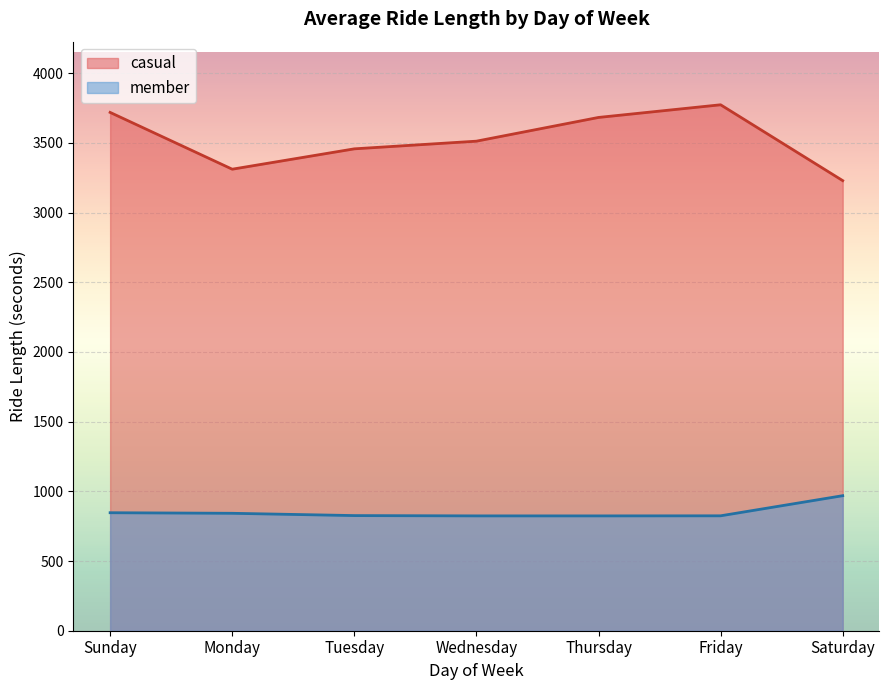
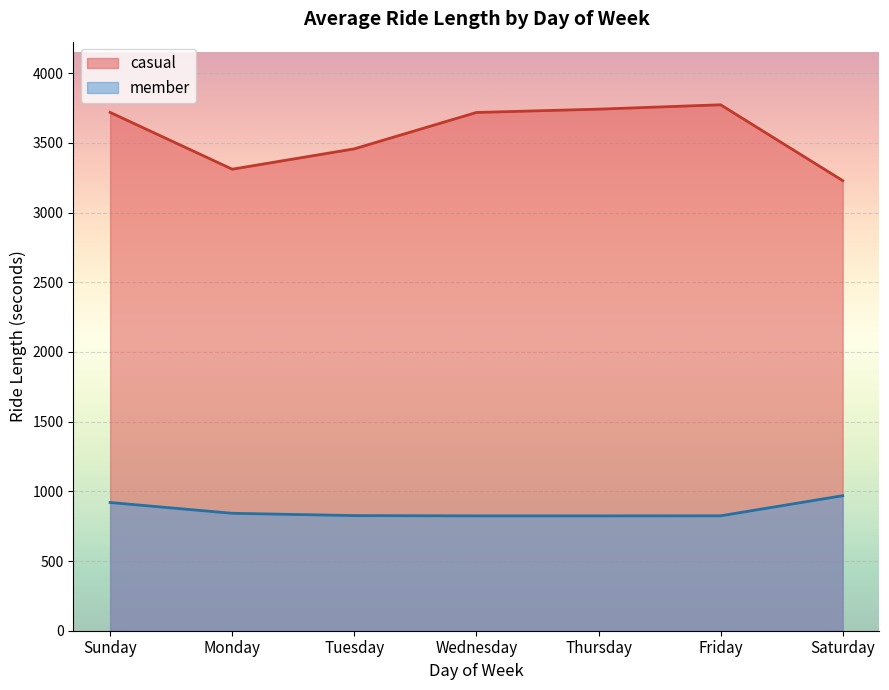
  {
    "casual": {
      "Sunday": 3720,
      "Monday": 3310,
      "Tuesday": 3460,
-     "Wednesday": 3510,
-     "Thursday": 3680,
+     "Wednesday": 3720,
+     "Thursday": 3740,
      "Friday": 3770,
      "Saturday": 3230
    },
    "member": {
-     "Sunday": 850,
+     "Sunday": 920,
      "Monday": 840,
      "Tuesday": 830,
      "Wednesday": 820,
      "Thursday": 820,
      "Friday": 820,
      "Saturday": 970
    }
  }
